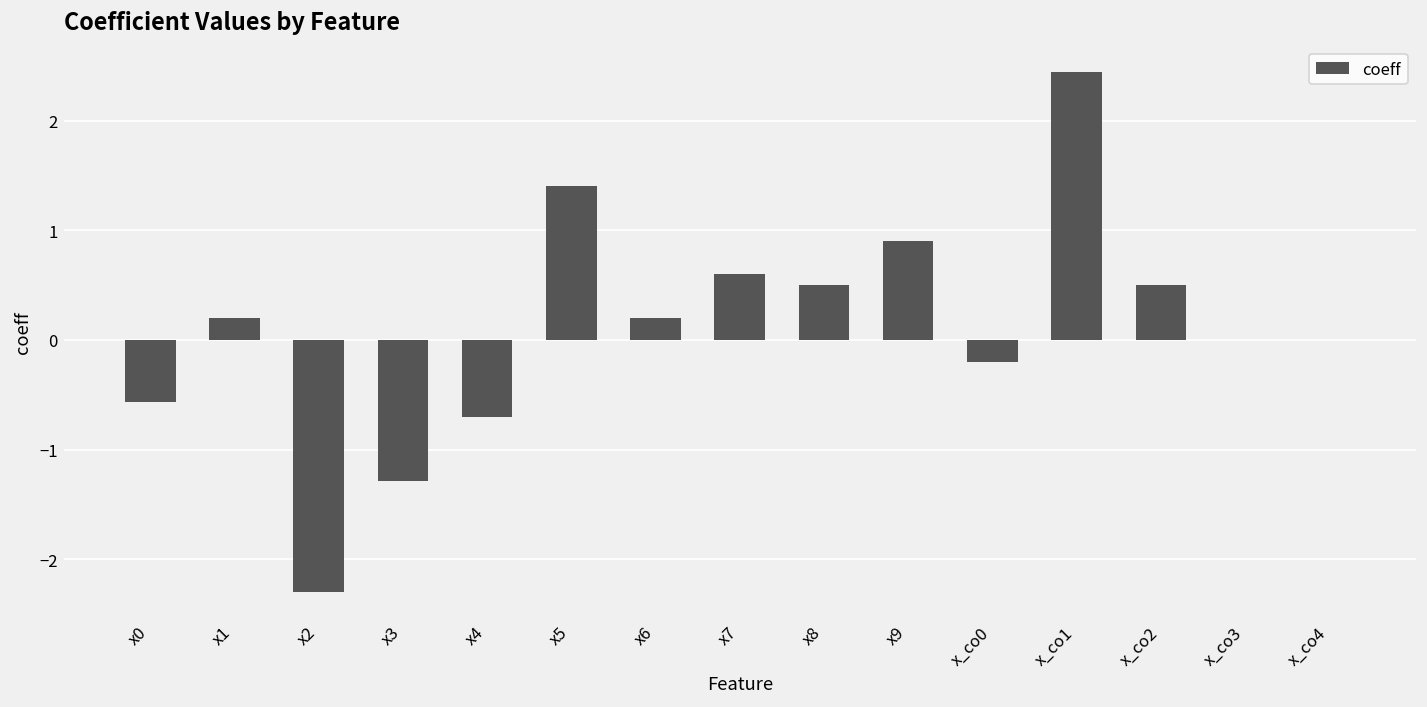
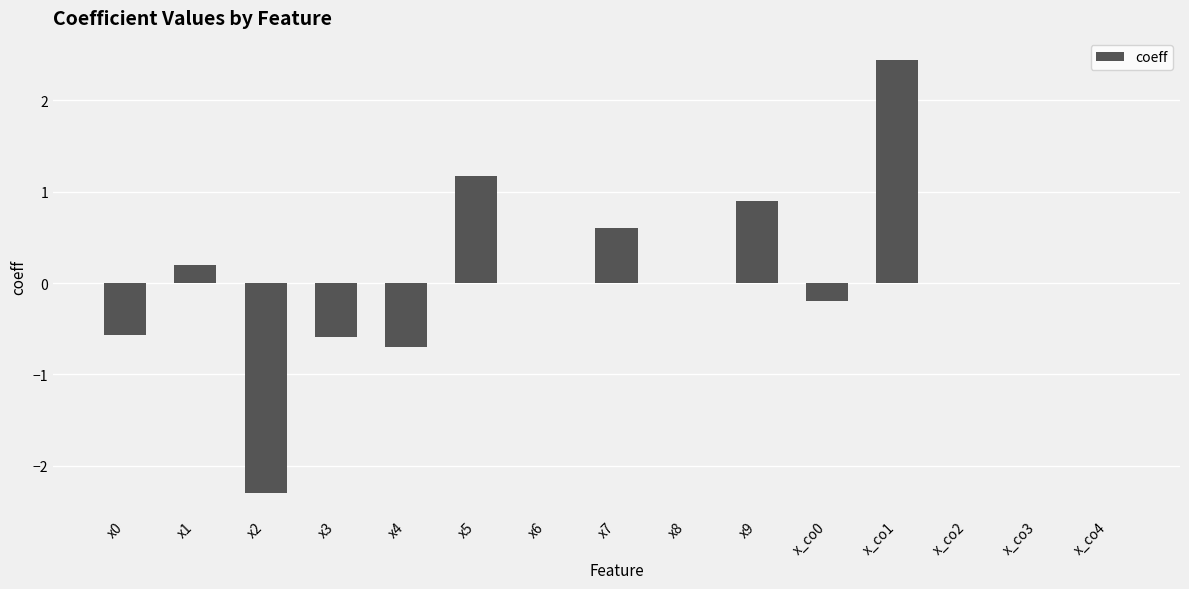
  {
    "x0": -0.6,
    "x1": 0.2,
    "x2": -2.3,
-   "x3": -1.3,
+   "x3": -0.6,
    "x4": -0.7,
-   "x5": 1.4,
-   "x6": 0.2,
+   "x5": 1.2,
+   "x6": 0.0,
    "x7": 0.6,
-   "x8": 0.5,
+   "x8": 0.0,
    "x9": 0.9,
    "x_co0": -0.2,
    "x_co1": 2.4,
-   "x_co2": 0.5,
+   "x_co2": 0.0,
    "x_co3": 0.0,
    "x_co4": 0.0
  }
